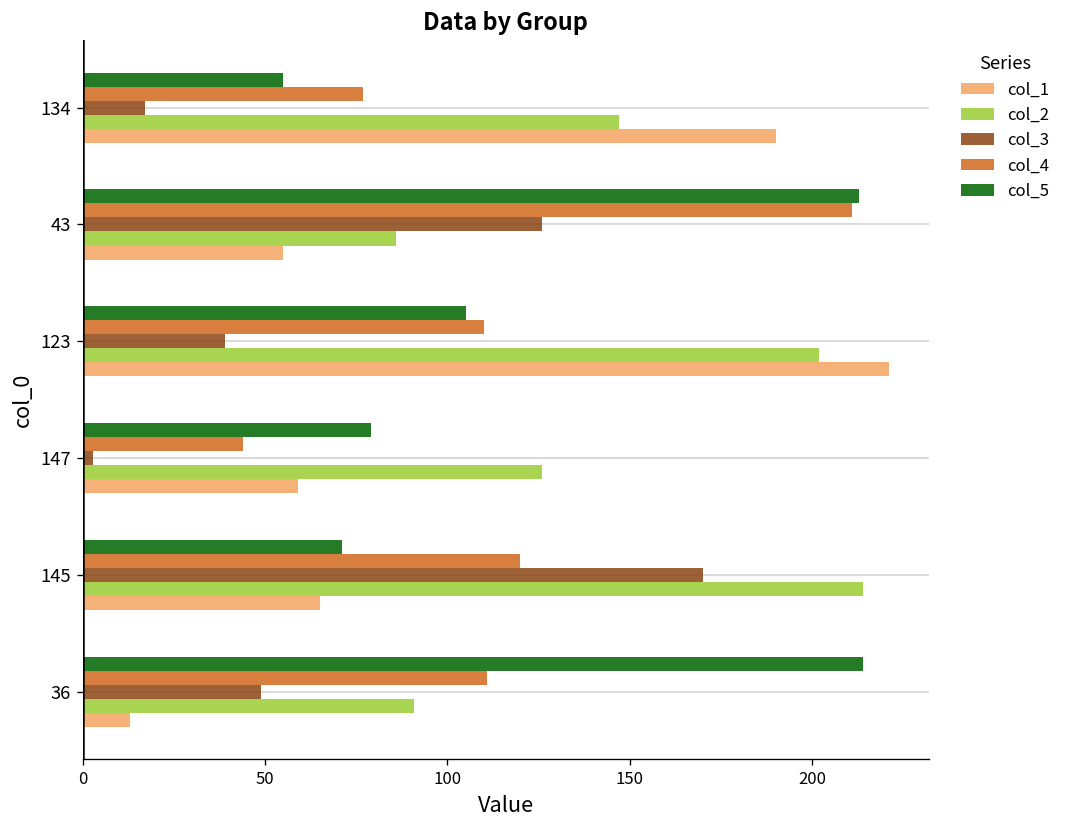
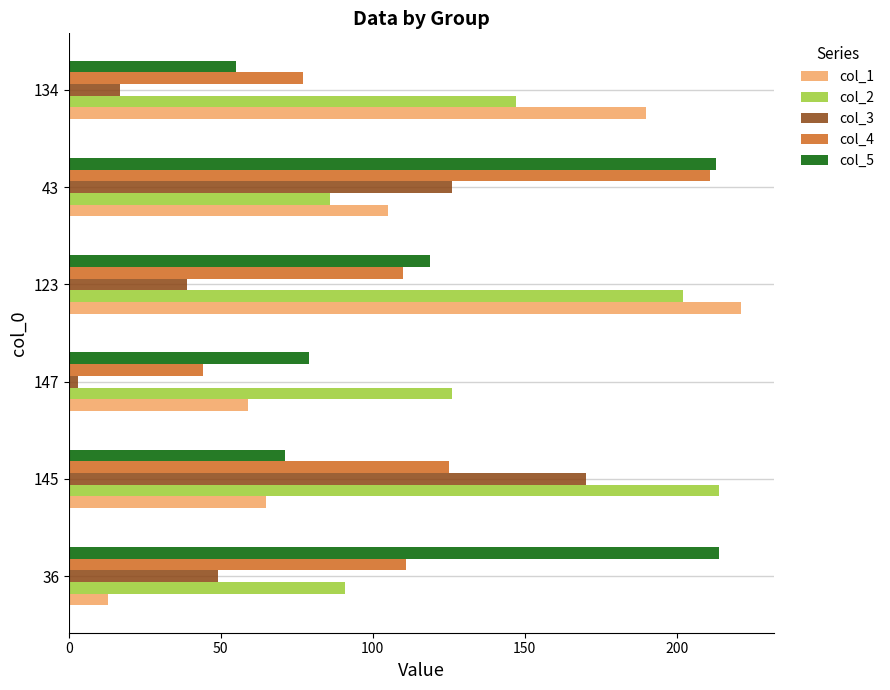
  {
    "col_1": {
      "134": 190,
-     "43": 55,
+     "43": 105,
      "123": 221,
      "147": 59,
      "145": 65,
      "36": 13
    },
    "col_2": {
      "134": 147,
      "43": 86,
      "123": 202,
      "147": 126,
      "145": 214,
      "36": 91
    },
    "col_3": {
      "134": 17,
      "43": 126,
      "123": 39,
      "147": 3,
      "145": 170,
      "36": 49
    },
    "col_4": {
      "134": 77,
      "43": 211,
      "123": 110,
      "147": 44,
-     "145": 120,
+     "145": 125,
      "36": 111
    },
    "col_5": {
      "134": 55,
      "43": 213,
-     "123": 105,
+     "123": 119,
      "147": 79,
      "145": 71,
      "36": 214
    }
  }
